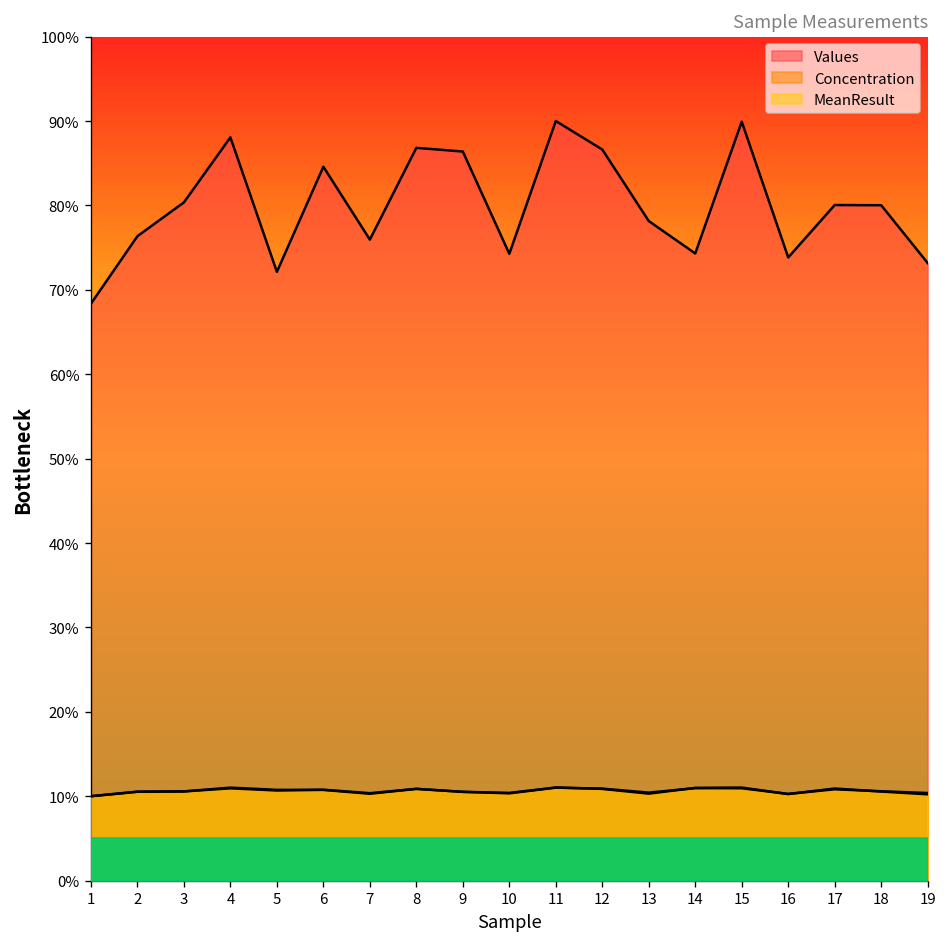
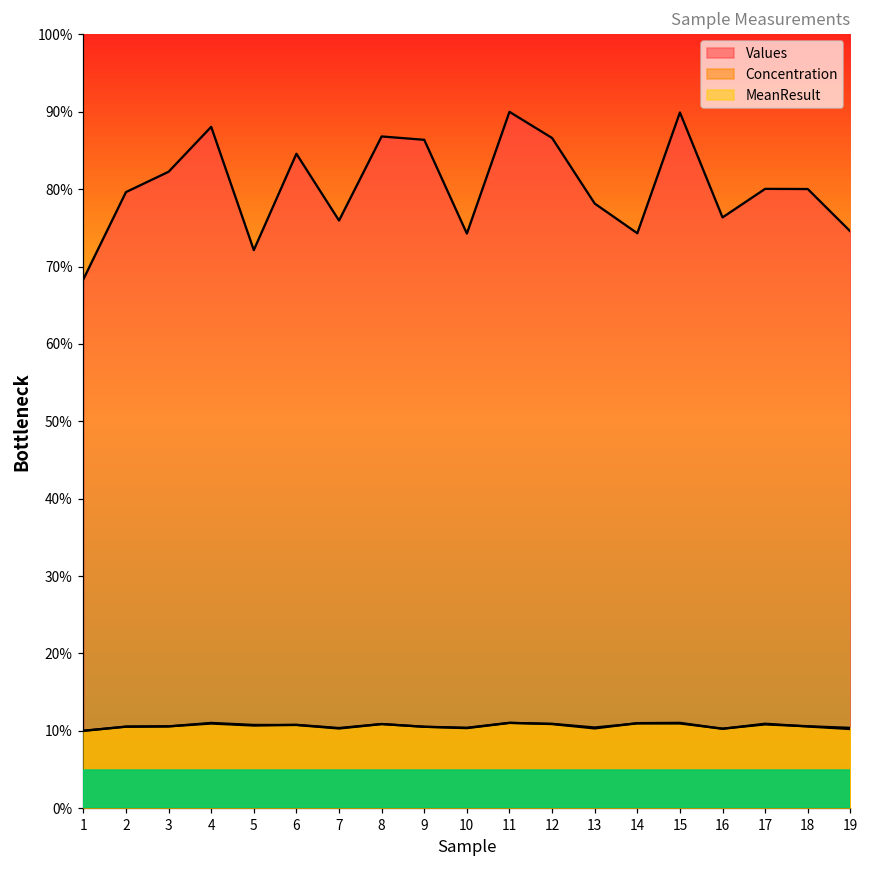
  {
    "Values": {
      "1": "68%",
-     "2": "76%",
-     "3": "80%",
+     "2": "80%",
+     "3": "82%",
      "4": "88%",
      "5": "72%",
      "6": "85%",
      "7": "76%",
      "8": "87%",
      "9": "86%",
      "10": "74%",
      "11": "90%",
      "12": "87%",
      "13": "78%",
      "14": "74%",
      "15": "90%",
-     "16": "74%",
+     "16": "76%",
      "17": "80%",
      "18": "80%",
-     "19": "73%"
+     "19": "75%"
    }
  }
